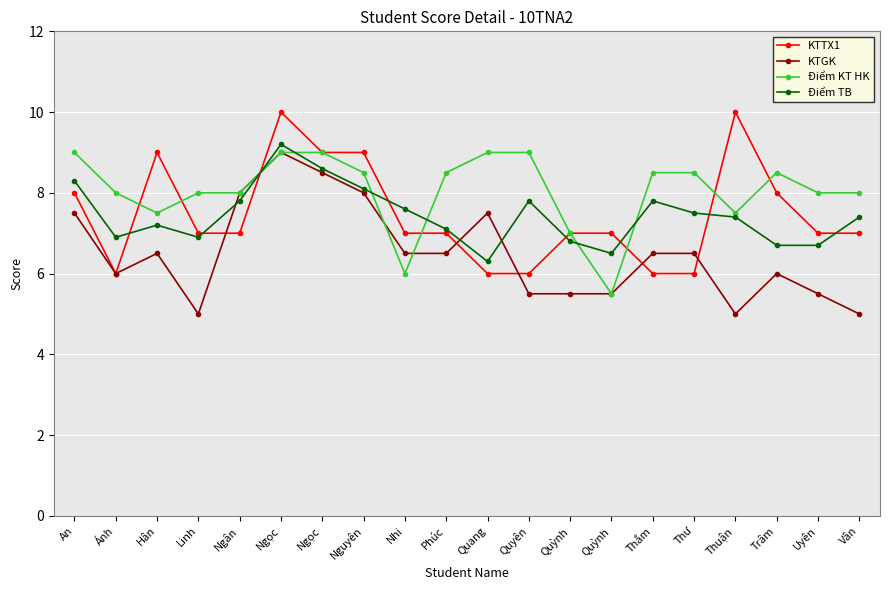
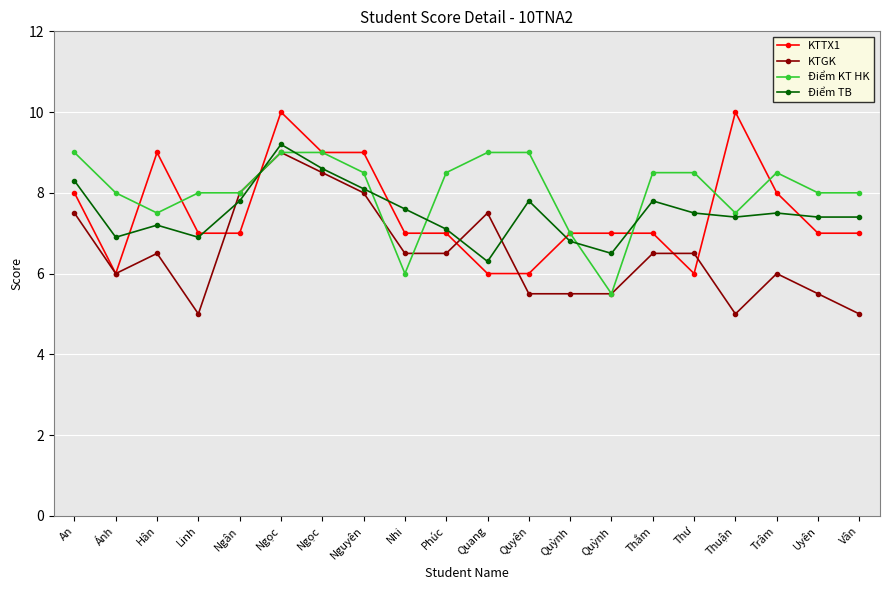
  {
    "KTTX1": {
      "An": 8,
      "Hân": 9,
      "Linh": 7,
      "Ngân": 7,
      "Nguyên": 9,
      "Nhi": 7,
      "Phúc": 7,
      "Quang": 6,
      "Quyên": 6,
-     "Thắm": 6,
+     "Thắm": 7,
      "Thư": 6,
      "Thuận": 10,
      "Trâm": 8,
      "Uyên": 7,
      "Vân": 7
    },
    "KTGK": {
      "An": 7.5,
      "Hân": 6.5,
      "Linh": 5.0,
      "Nguyên": 8.0,
      "Nhi": 6.5,
      "Phúc": 6.5,
      "Quang": 7.5,
      "Quyên": 5.5,
      "Thắm": 6.5,
      "Thư": 6.5,
      "Thuận": 5.0,
      "Trâm": 6.0,
      "Uyên": 5.5,
      "Vân": 5.0
    },
    "Điểm KT HK": {
      "An": 9.0,
      "Ánh": 8.0,
      "Hân": 7.5,
      "Linh": 8.0,
      "Nguyên": 8.5,
      "Nhi": 6.0,
      "Phúc": 8.5,
      "Quang": 9.0,
      "Quyên": 9.0,
      "Thắm": 8.5,
      "Thư": 8.5,
      "Thuận": 7.5,
      "Trâm": 8.5,
      "Uyên": 8.0,
      "Vân": 8.0
    },
    "Điểm TB": {
      "An": 8.3,
      "Ánh": 6.9,
      "Hân": 7.2,
      "Linh": 6.9,
      "Ngân": 7.8,
      "Nguyên": 8.1,
      "Nhi": 7.6,
      "Phúc": 7.1,
      "Quang": 6.3,
      "Quyên": 7.8,
      "Thắm": 7.8,
      "Thư": 7.5,
      "Thuận": 7.4,
-     "Trâm": 6.7,
-     "Uyên": 6.7,
+     "Trâm": 7.5,
+     "Uyên": 7.4,
      "Vân": 7.4
    }
  }
